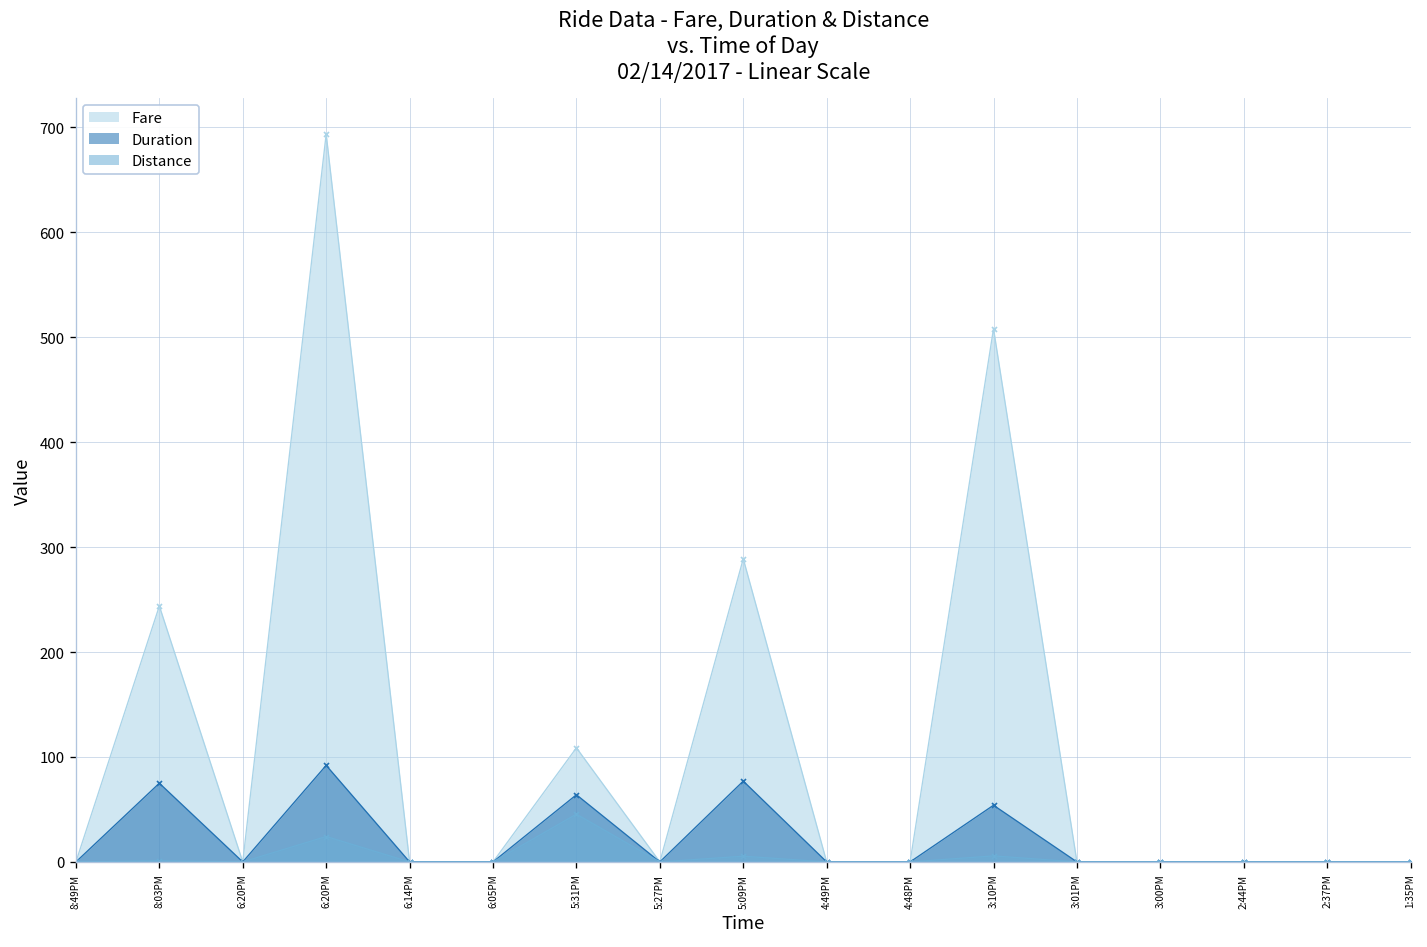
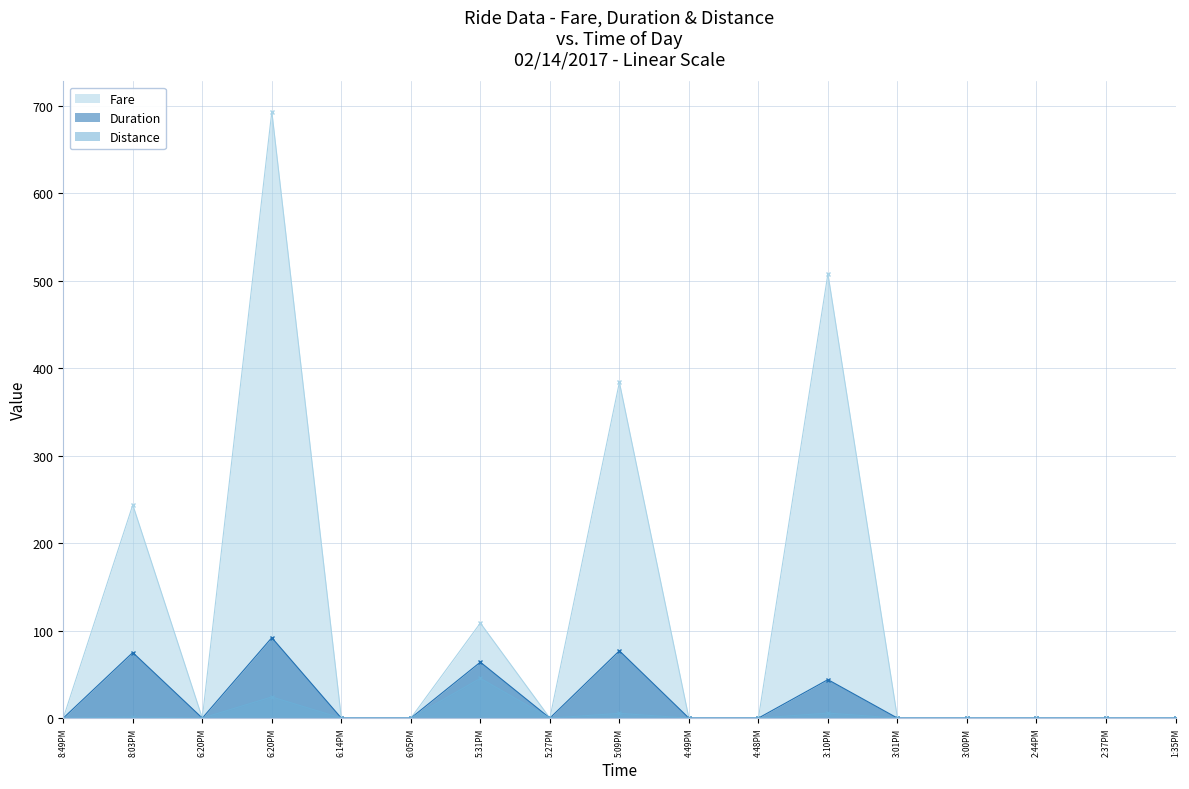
  {
    "Fare": {
      "8:03PM": 240,
      "5:31PM": 110,
-     "5:09PM": 290,
+     "5:09PM": 380,
      "3:10PM": 510
    },
    "Duration": {
      "8:03PM": 80,
      "5:31PM": 60,
      "5:09PM": 80,
-     "3:10PM": 50
+     "3:10PM": 40
    },
    "Distance": {
      "8:03PM": 0,
      "5:31PM": 50,
      "5:09PM": 10,
      "3:10PM": 10
    }
  }
